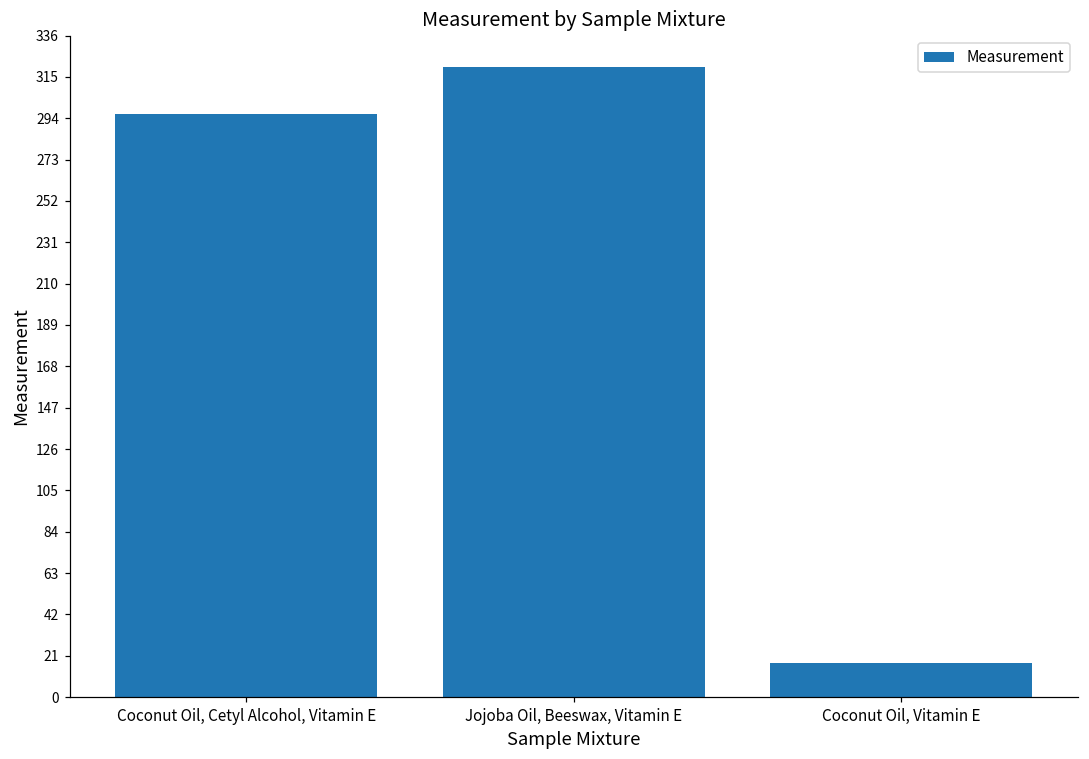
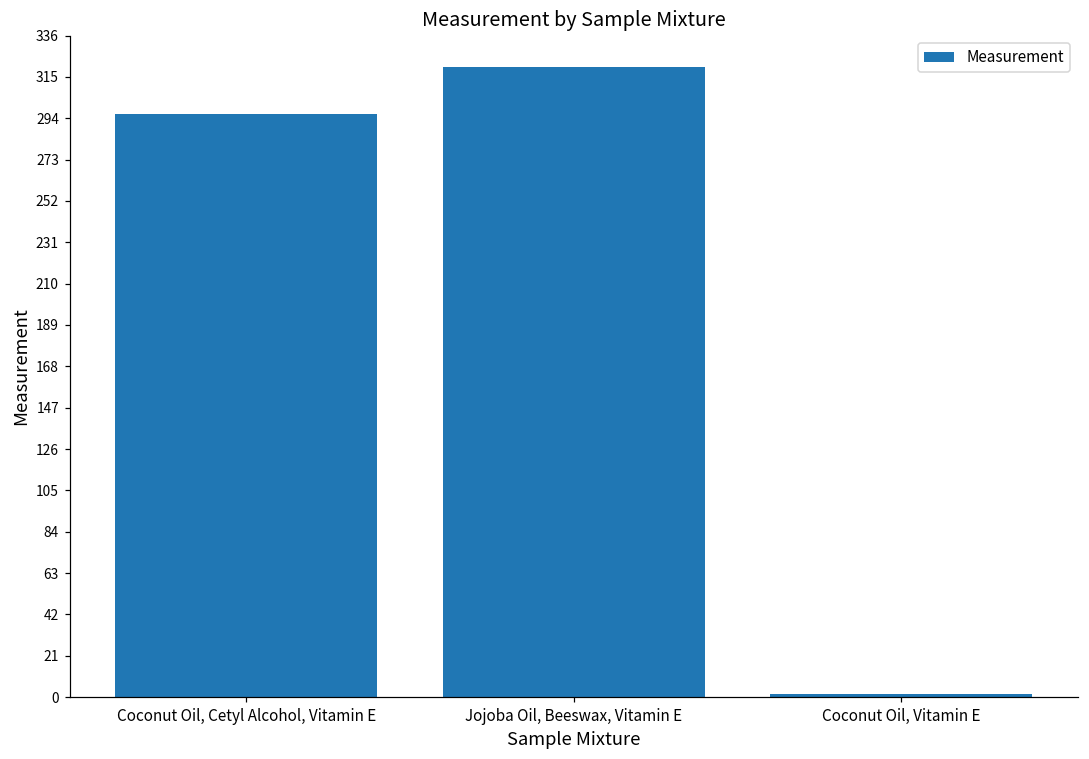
  {
    "Coconut Oil, Cetyl Alcohol, Vitamin E": 296,
    "Jojoba Oil, Beeswax, Vitamin E": 320,
-   "Coconut Oil, Vitamin E": 17
+   "Coconut Oil, Vitamin E": 2
  }
